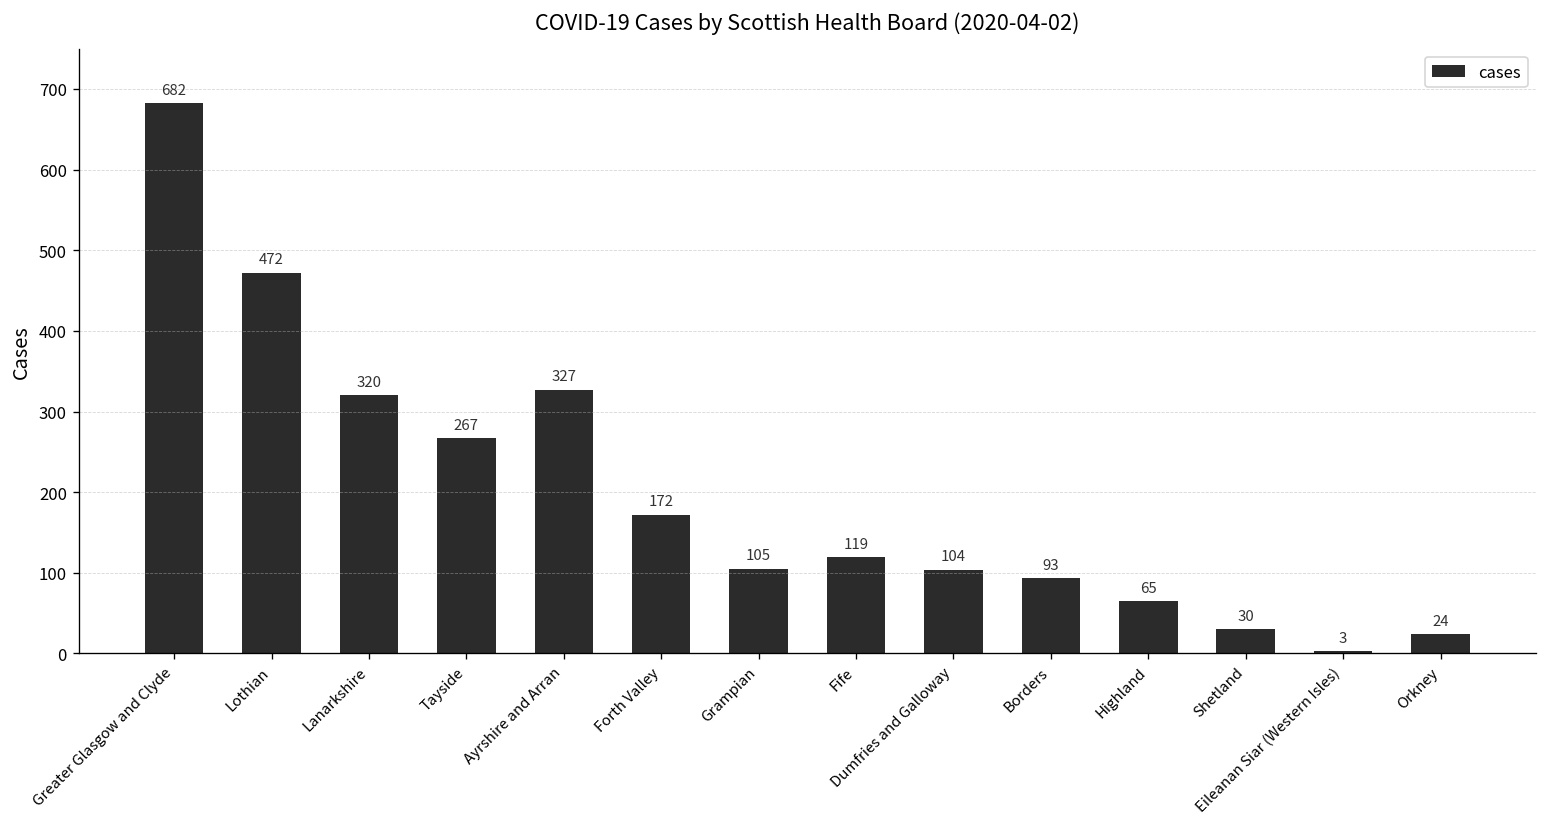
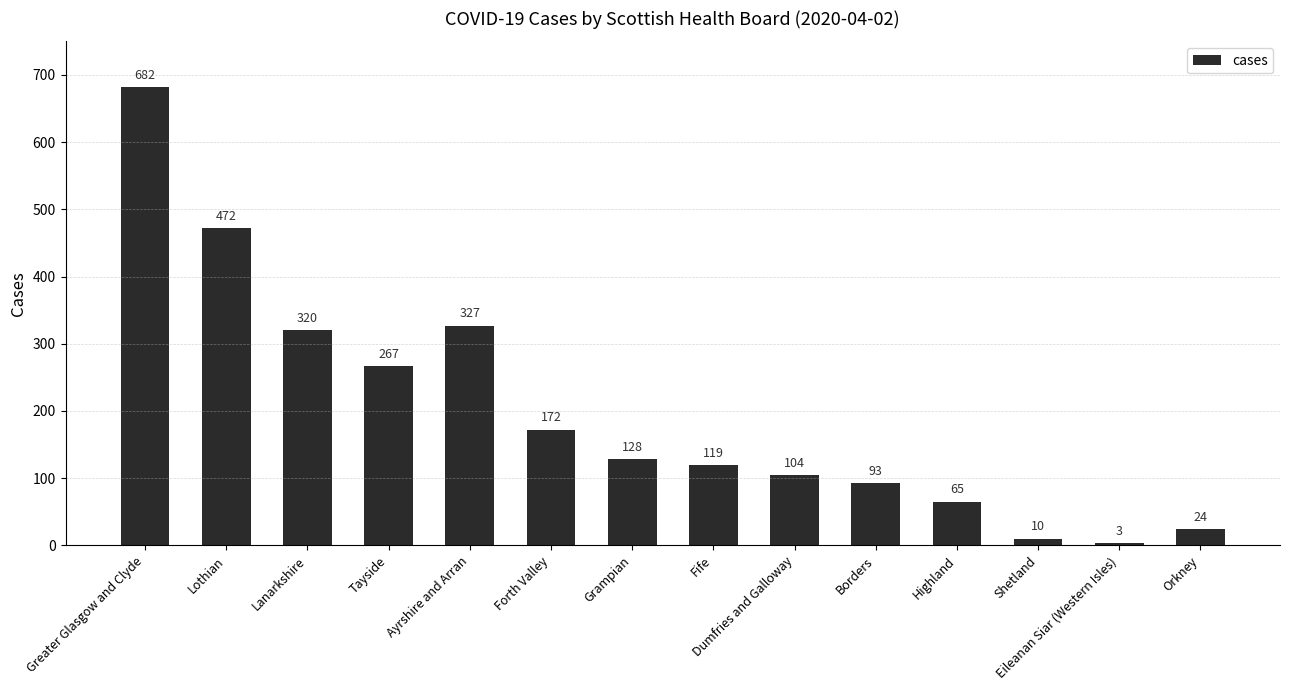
  {
    "Greater Glasgow and Clyde": 682,
    "Lothian": 472,
    "Lanarkshire": 320,
    "Tayside": 267,
    "Ayrshire and Arran": 327,
    "Forth Valley": 172,
-   "Grampian": 105,
+   "Grampian": 128,
    "Fife": 119,
    "Dumfries and Galloway": 104,
    "Borders": 93,
    "Highland": 65,
-   "Shetland": 30,
+   "Shetland": 10,
    "Eileanan Siar (Western Isles)": 3,
    "Orkney": 24
  }
